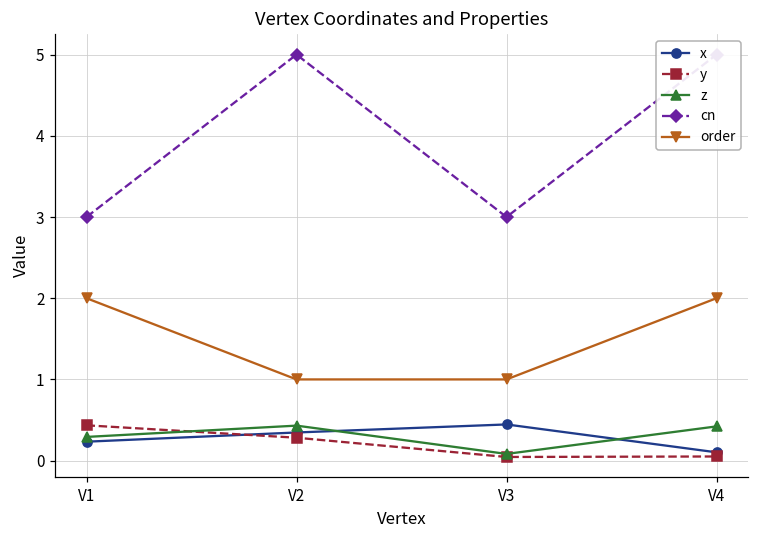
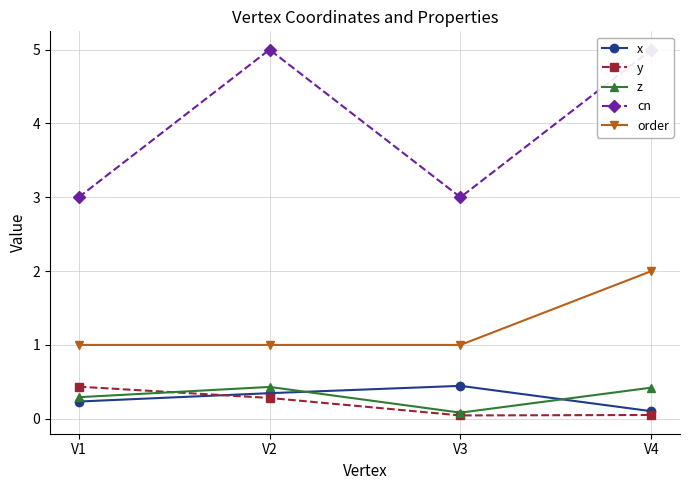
  {
    "x": {
      "V1": 0.2,
      "V2": 0.3,
      "V3": 0.4,
      "V4": 0.1
    },
    "y": {
      "V1": 0.4,
      "V2": 0.3,
      "V3": 0.0,
      "V4": 0.1
    },
    "z": {
      "V1": 0.3,
      "V2": 0.4,
      "V3": 0.1,
      "V4": 0.4
    },
    "cn": {
      "V1": 3,
      "V2": 5,
      "V3": 3
    },
    "order": {
-     "V1": 2,
+     "V1": 1,
      "V2": 1,
      "V3": 1,
      "V4": 2
    }
  }
